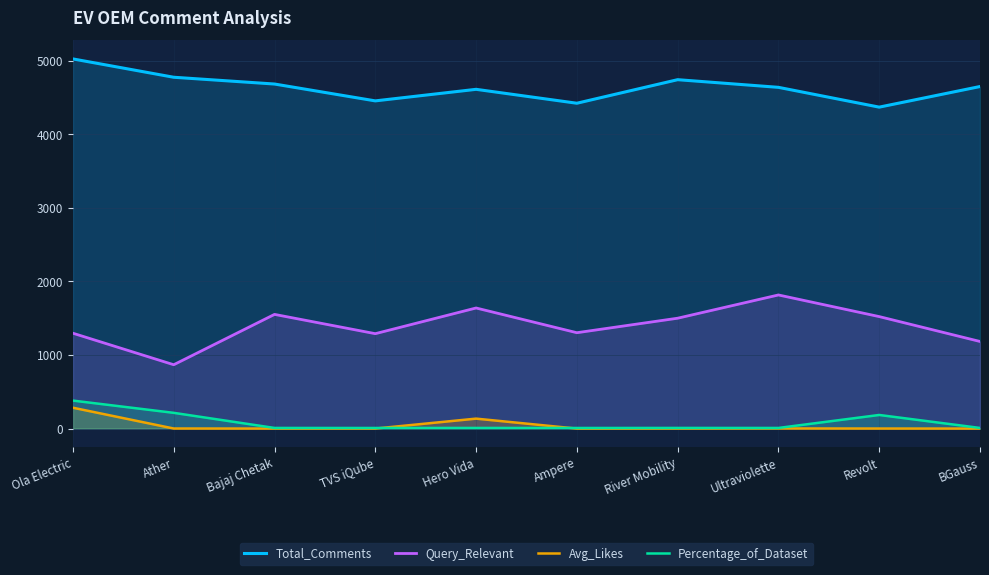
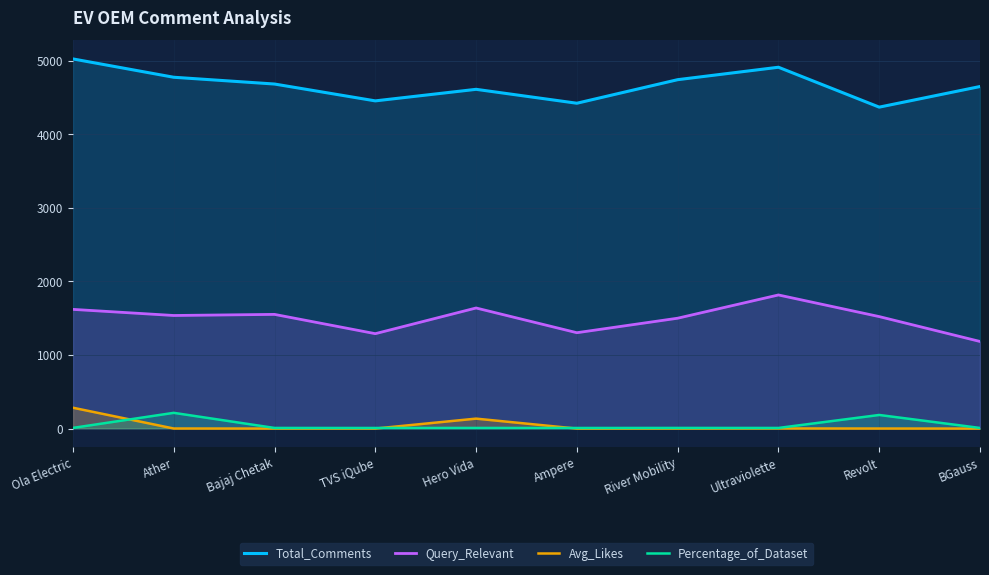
  {
    "Total_Comments": {
      "Ola Electric": 5000,
      "Ather": 4800,
      "Bajaj Chetak": 4700,
      "TVS iQube": 4500,
      "Hero Vida": 4600,
      "Ampere": 4400,
      "River Mobility": 4700,
-     "Ultraviolette": 4600,
+     "Ultraviolette": 4900,
      "Revolt": 4400,
      "BGauss": 4600
    },
    "Query_Relevant": {
-     "Ola Electric": 1300,
-     "Ather": 900,
+     "Ola Electric": 1600,
+     "Ather": 1500,
      "Bajaj Chetak": 1600,
      "TVS iQube": 1300,
      "Hero Vida": 1600,
      "Ampere": 1300,
      "River Mobility": 1500,
      "Ultraviolette": 1800,
      "Revolt": 1500,
      "BGauss": 1200
    },
    "Avg_Likes": {
      "Ola Electric": 300,
      "Ather": 0,
      "Hero Vida": 100,
      "Revolt": 0
    },
    "Percentage_of_Dataset": {
-     "Ola Electric": 400,
+     "Ola Electric": 0,
      "Ather": 200,
      "Hero Vida": 0,
      "Revolt": 200
    }
  }
